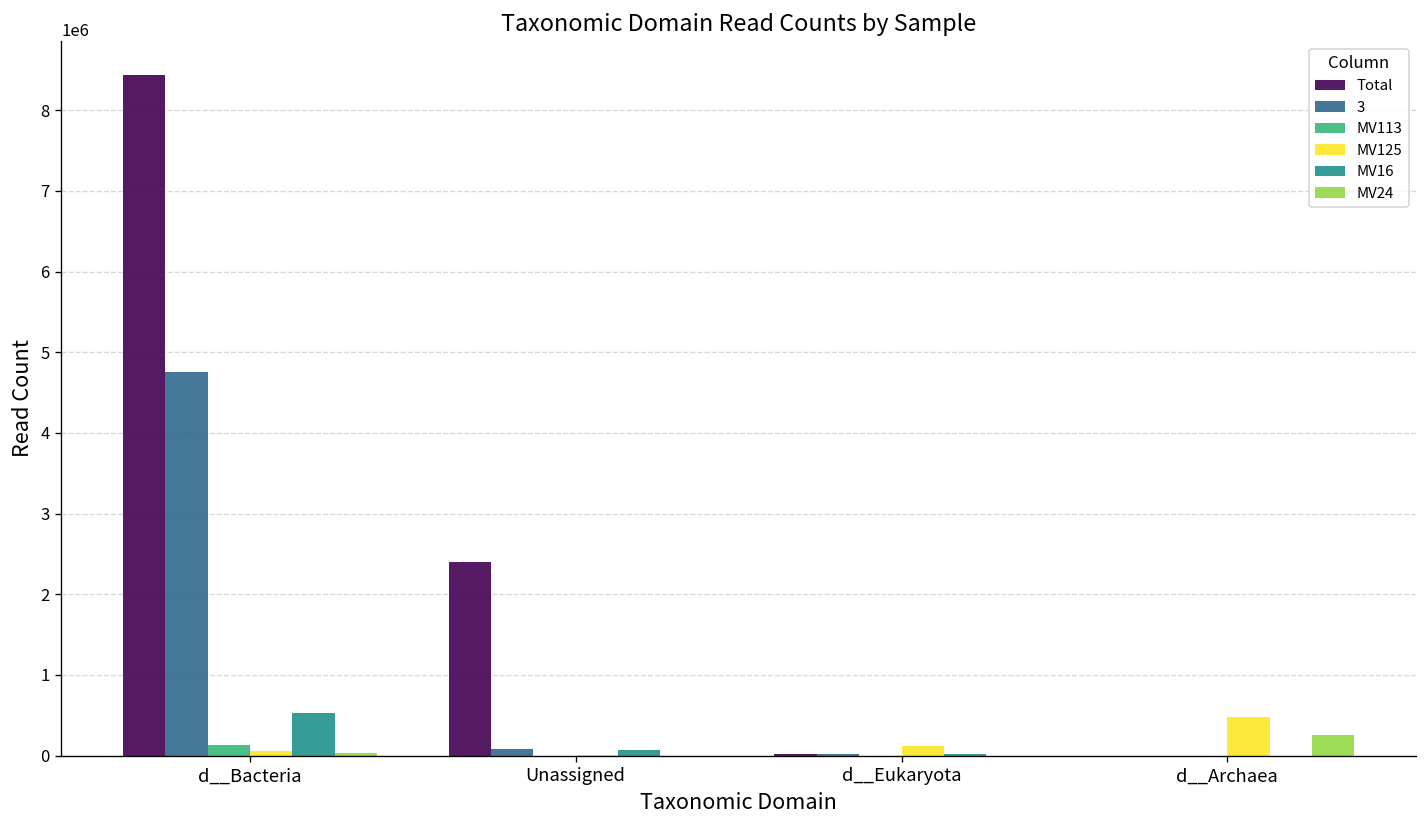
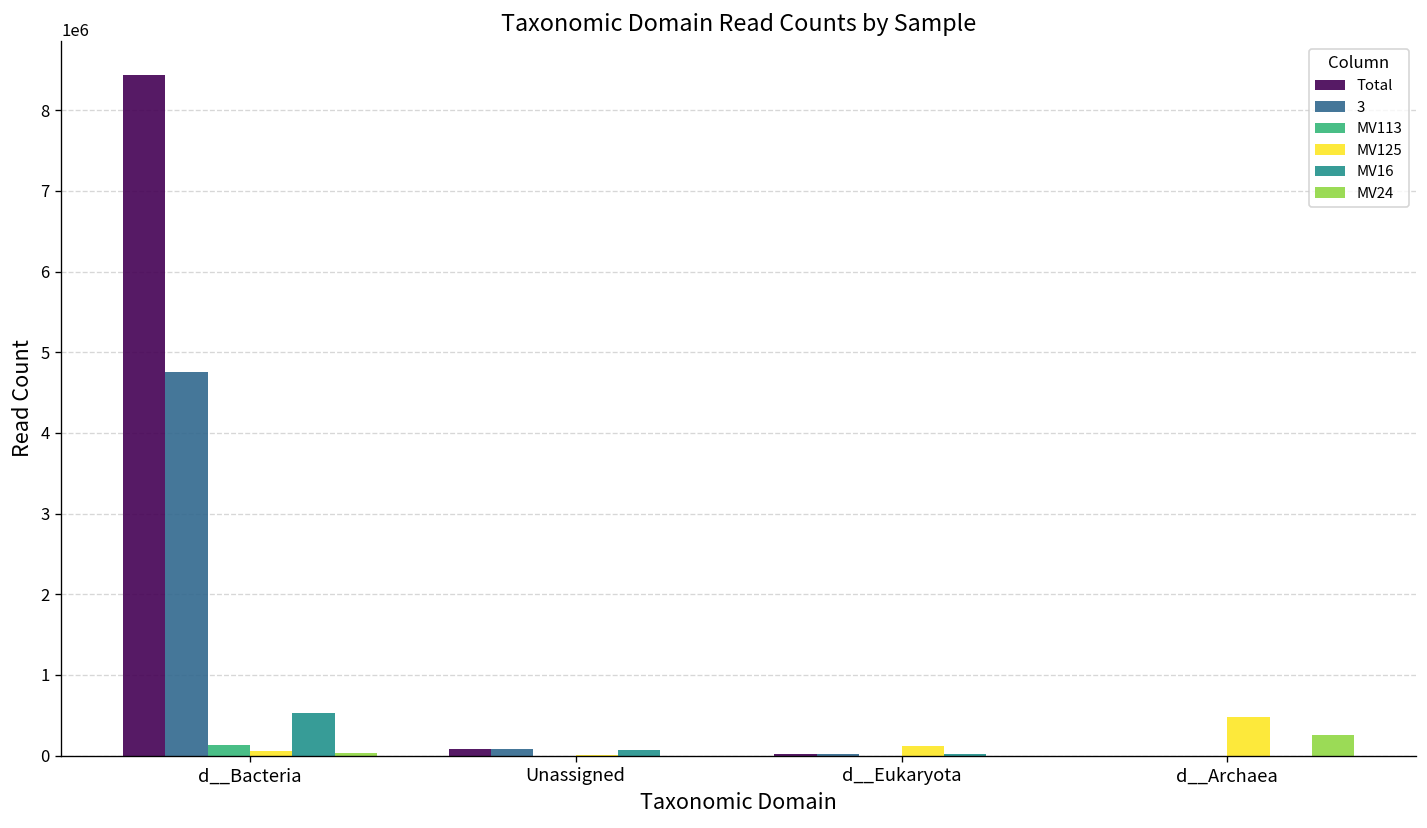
  {
    "Total": {
      "d__Bacteria": 8400000,
-     "Unassigned": 2400000
+     "Unassigned": 100000
    },
    "MV125": {
      "d__Bacteria": 100000,
      "d__Eukaryota": 100000,
      "d__Archaea": 500000
    },
    "MV24": {
      "d__Archaea": 300000
    }
  }
